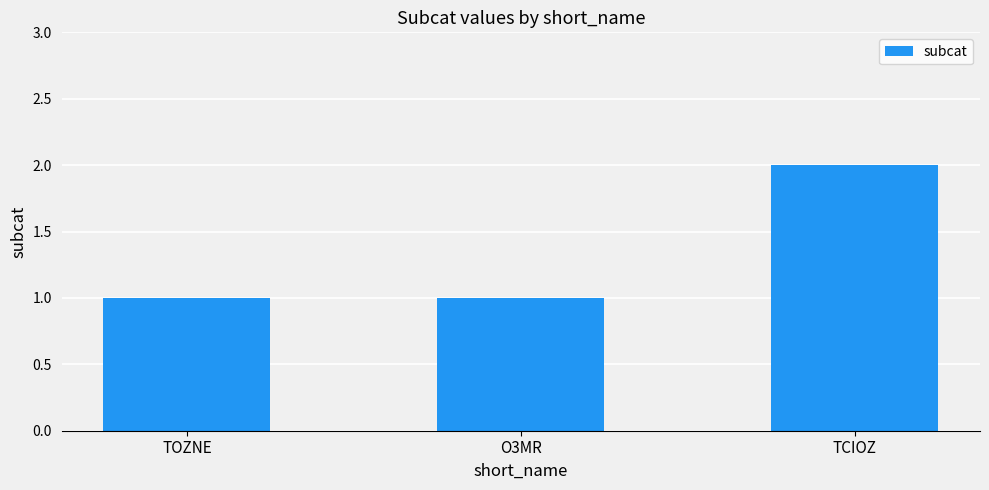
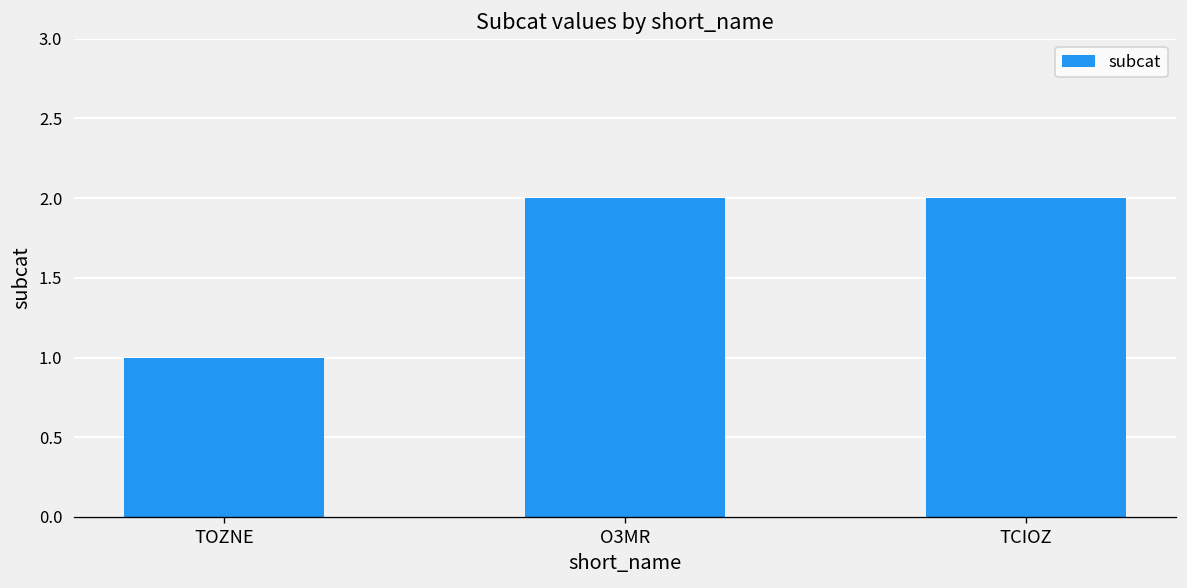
  {
    "TOZNE": 1,
-   "O3MR": 1,
+   "O3MR": 2,
    "TCIOZ": 2
  }
